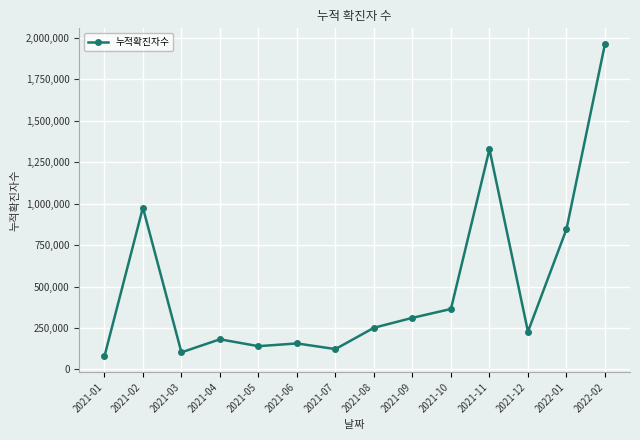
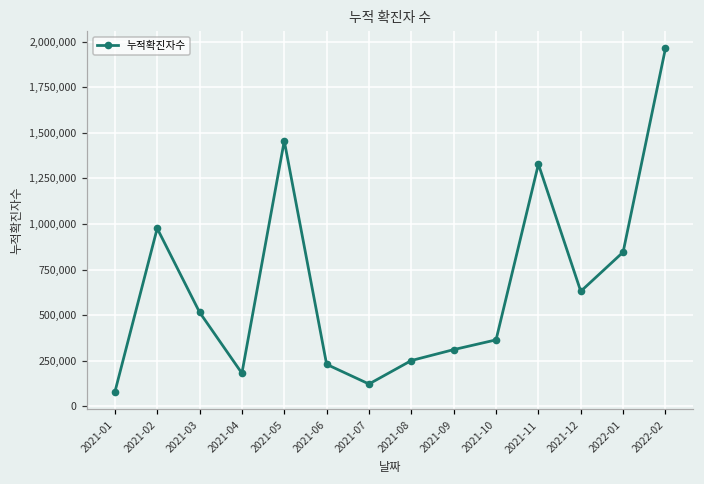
  {
    "2021-01": "80,000",
    "2021-02": "980,000",
-   "2021-03": "100,000",
+   "2021-03": "520,000",
    "2021-04": "180,000",
-   "2021-05": "140,000",
-   "2021-06": "160,000",
+   "2021-05": "1,460,000",
+   "2021-06": "230,000",
    "2021-07": "120,000",
    "2021-08": "250,000",
    "2021-09": "310,000",
    "2021-10": "360,000",
    "2021-11": "1,330,000",
-   "2021-12": "230,000",
+   "2021-12": "630,000",
    "2022-01": "850,000",
    "2022-02": "1,960,000"
  }
